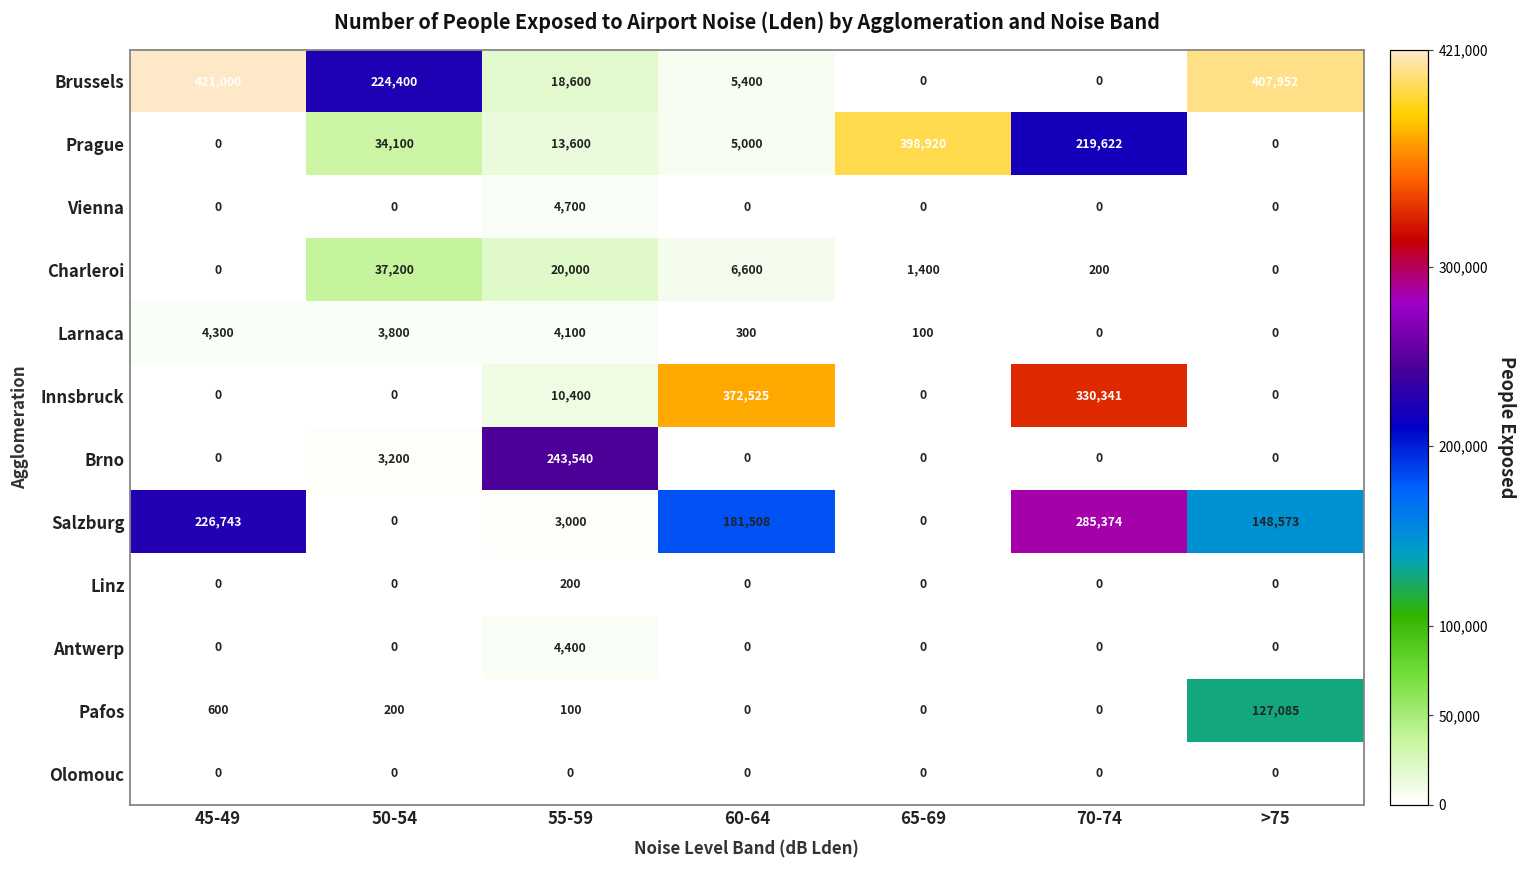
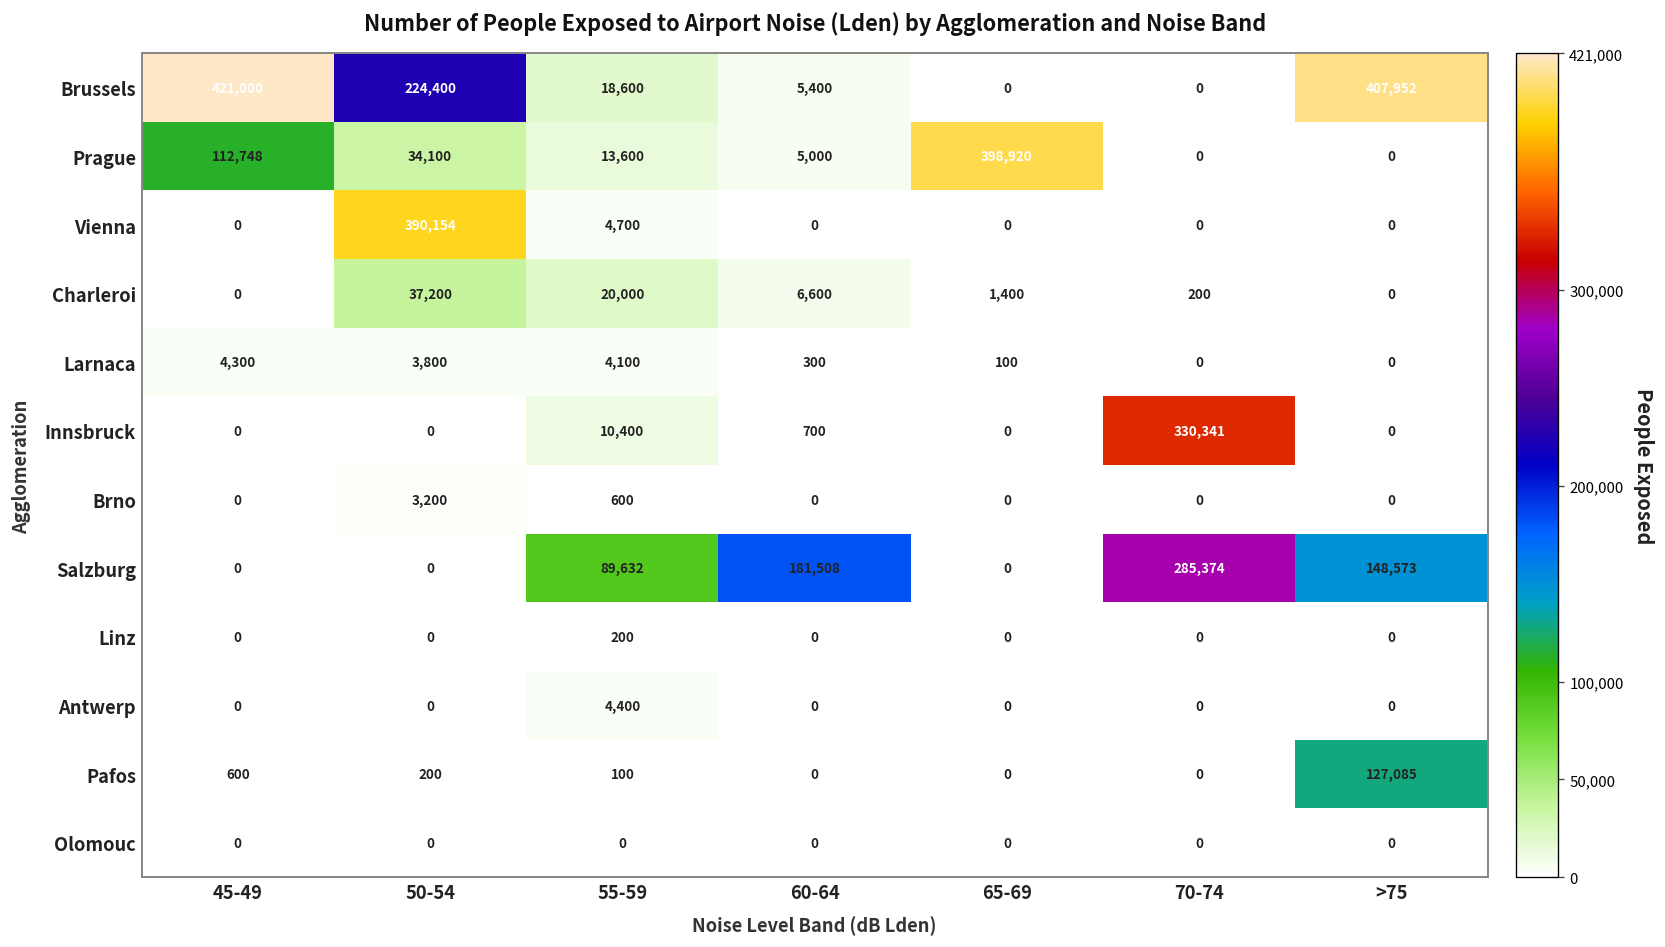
  {
    "Brussels": {
      "45-49": "421,000",
      "50-54": "224,400",
      "55-59": "18,600",
      "60-64": "5,400",
      "65-69": "0",
      "70-74": "0",
      ">75": "407,952"
    },
    "Prague": {
-     "45-49": "0",
+     "45-49": "112,748",
      "50-54": "34,100",
      "55-59": "13,600",
      "60-64": "5,000",
      "65-69": "398,920",
-     "70-74": "219,622",
+     "70-74": "0",
      ">75": "0"
    },
    "Vienna": {
      "45-49": "0",
-     "50-54": "0",
+     "50-54": "390,154",
      "55-59": "4,700",
      "60-64": "0",
      "65-69": "0",
      "70-74": "0",
      ">75": "0"
    },
    "Charleroi": {
      "45-49": "0",
      "50-54": "37,200",
      "55-59": "20,000",
      "60-64": "6,600",
      "65-69": "1,400",
      "70-74": "200",
      ">75": "0"
    },
    "Larnaca": {
      "45-49": "4,300",
      "50-54": "3,800",
      "55-59": "4,100",
      "60-64": "300",
      "65-69": "100",
      "70-74": "0",
      ">75": "0"
    },
    "Innsbruck": {
      "45-49": "0",
      "50-54": "0",
      "55-59": "10,400",
-     "60-64": "372,525",
+     "60-64": "700",
      "65-69": "0",
      "70-74": "330,341",
      ">75": "0"
    },
    "Brno": {
      "45-49": "0",
      "50-54": "3,200",
-     "55-59": "243,540",
+     "55-59": "600",
      "60-64": "0",
      "65-69": "0",
      "70-74": "0",
      ">75": "0"
    },
    "Salzburg": {
-     "45-49": "226,743",
+     "45-49": "0",
      "50-54": "0",
-     "55-59": "3,000",
+     "55-59": "89,632",
      "60-64": "181,508",
      "65-69": "0",
      "70-74": "285,374",
      ">75": "148,573"
    },
    "Linz": {
      "45-49": "0",
      "50-54": "0",
      "55-59": "200",
      "60-64": "0",
      "65-69": "0",
      "70-74": "0",
      ">75": "0"
    },
    "Antwerp": {
      "45-49": "0",
      "50-54": "0",
      "55-59": "4,400",
      "60-64": "0",
      "65-69": "0",
      "70-74": "0",
      ">75": "0"
    },
    "Pafos": {
      "45-49": "600",
      "50-54": "200",
      "55-59": "100",
      "60-64": "0",
      "65-69": "0",
      "70-74": "0",
      ">75": "127,085"
    },
    "Olomouc": {
      "45-49": "0",
      "50-54": "0",
      "55-59": "0",
      "60-64": "0",
      "65-69": "0",
      "70-74": "0",
      ">75": "0"
    }
  }
